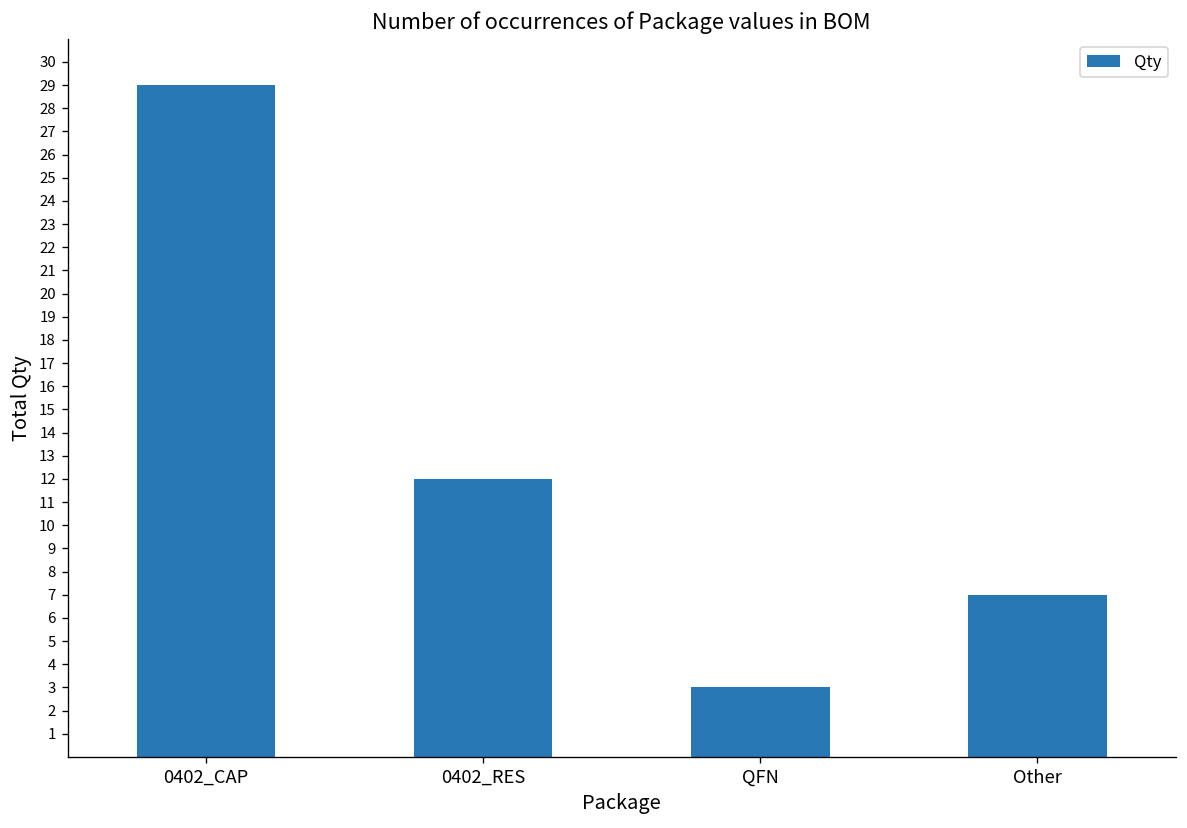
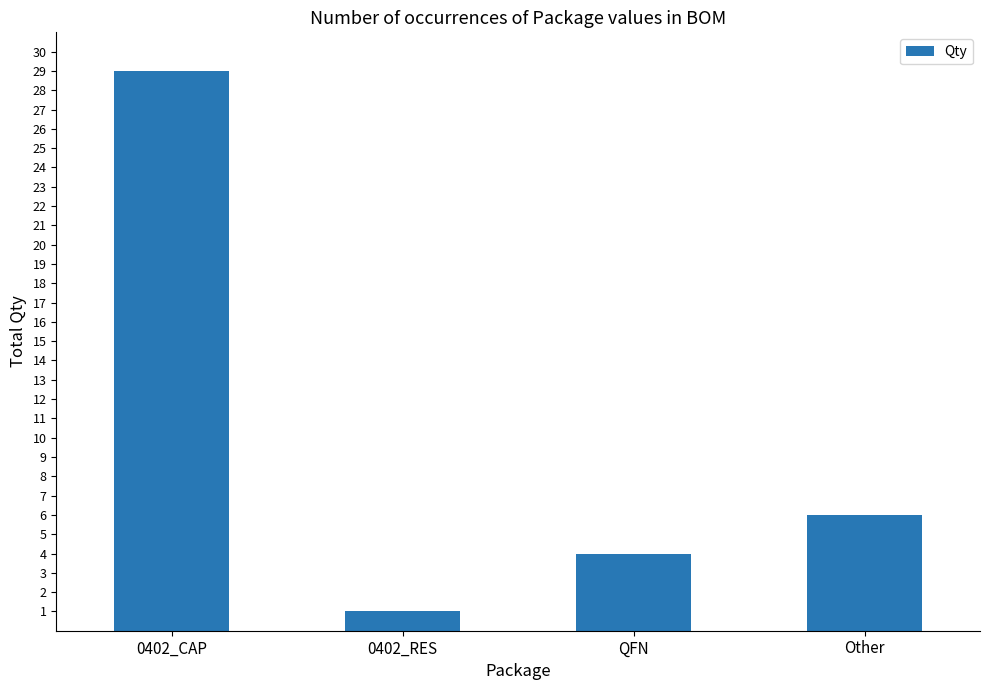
  {
    "0402_CAP": 29,
-   "0402_RES": 12,
-   "QFN": 3,
-   "Other": 7
+   "0402_RES": 1,
+   "QFN": 4,
+   "Other": 6
  }
